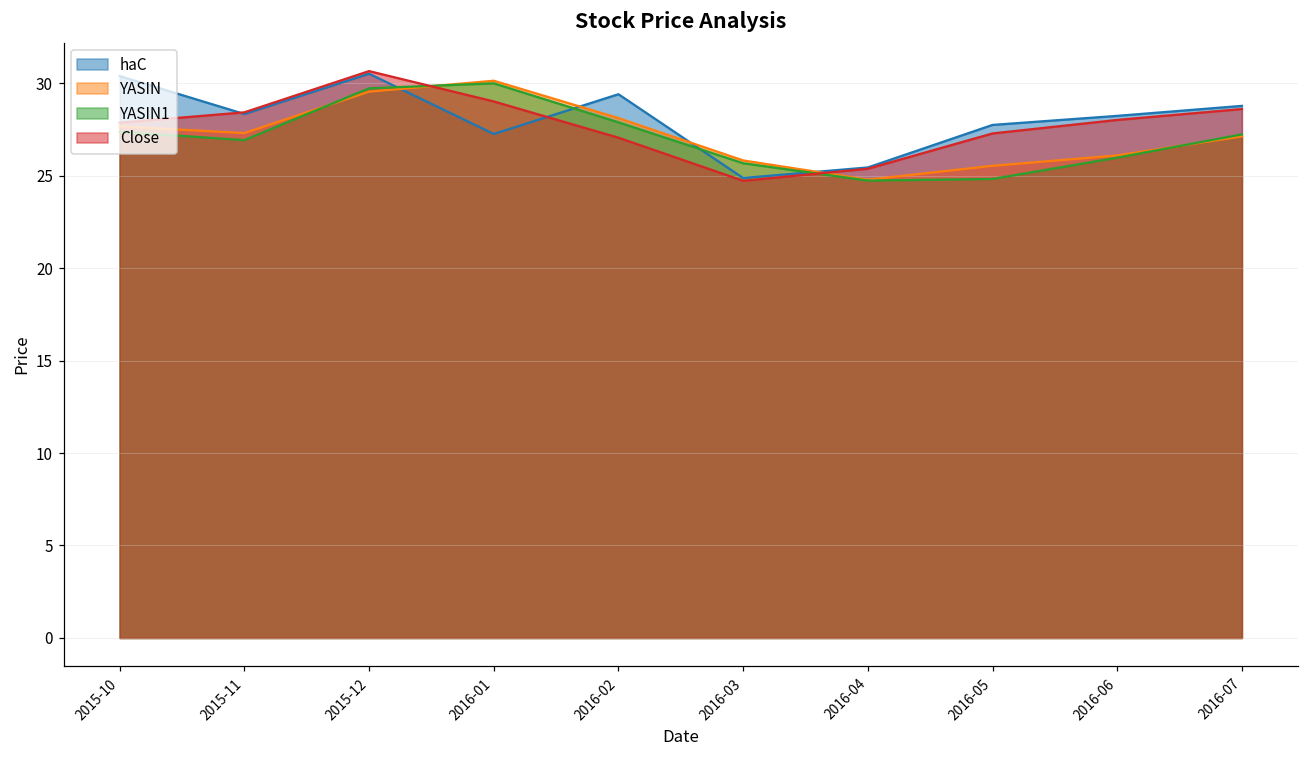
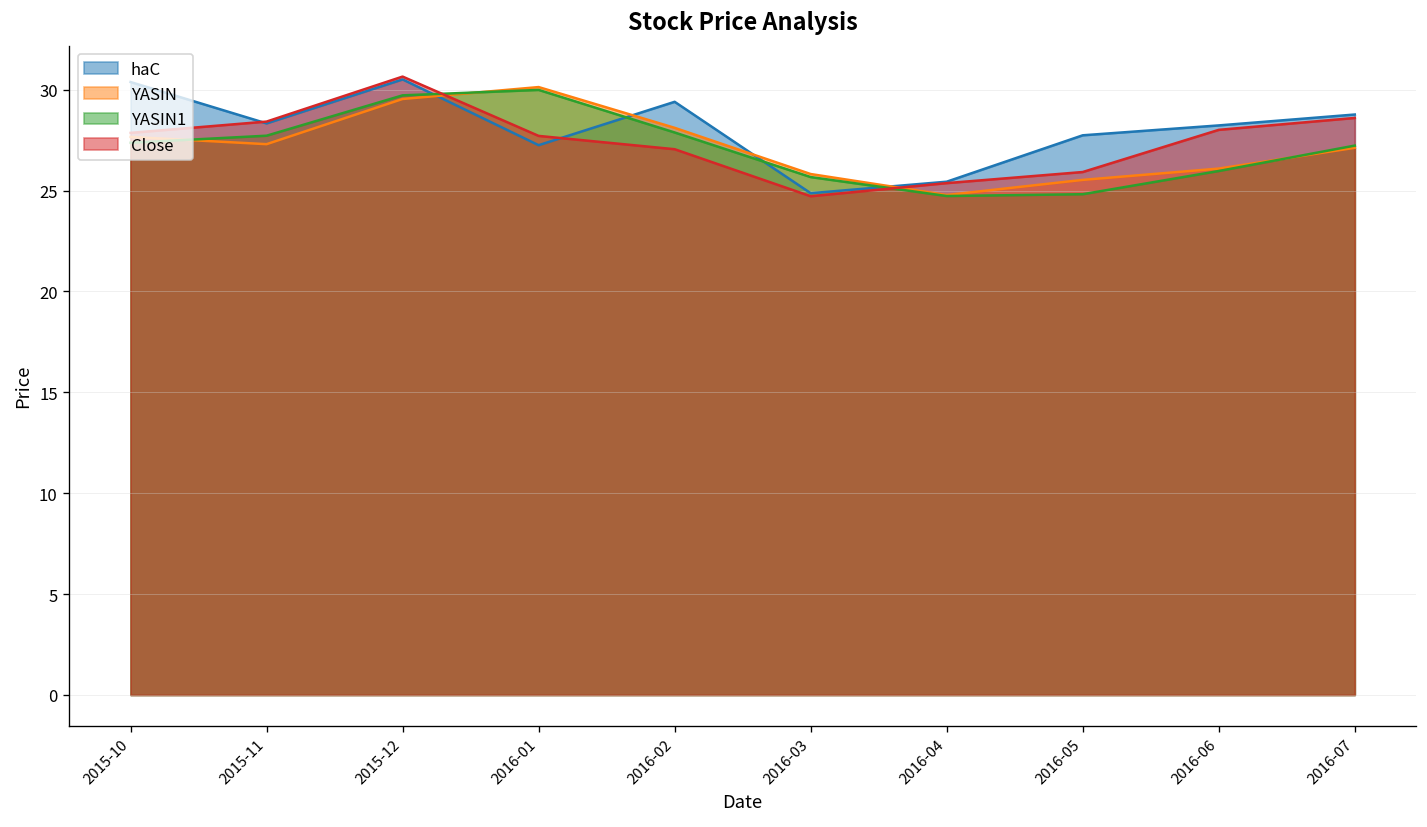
  {
    "haC": {
      "2016-01": 27.3,
      "2016-02": 29.4,
      "2016-03": 24.9,
      "2016-05": 27.7,
      "2016-06": 28.2,
      "2016-07": 28.8
    },
    "YASIN": {
      "2015-11": 27.3,
      "2015-12": 29.5,
      "2016-02": 28.1,
      "2016-05": 25.5
    },
    "YASIN1": {
-     "2015-11": 26.9,
+     "2015-11": 27.7,
      "2015-12": 29.7,
      "2016-02": 27.9,
      "2016-05": 24.8
    },
    "Close": {
-     "2016-01": 29.0,
+     "2016-01": 27.7,
      "2016-02": 27.1,
      "2016-03": 24.7,
-     "2016-05": 27.3,
+     "2016-05": 25.9,
      "2016-06": 28.0,
      "2016-07": 28.6
    }
  }
